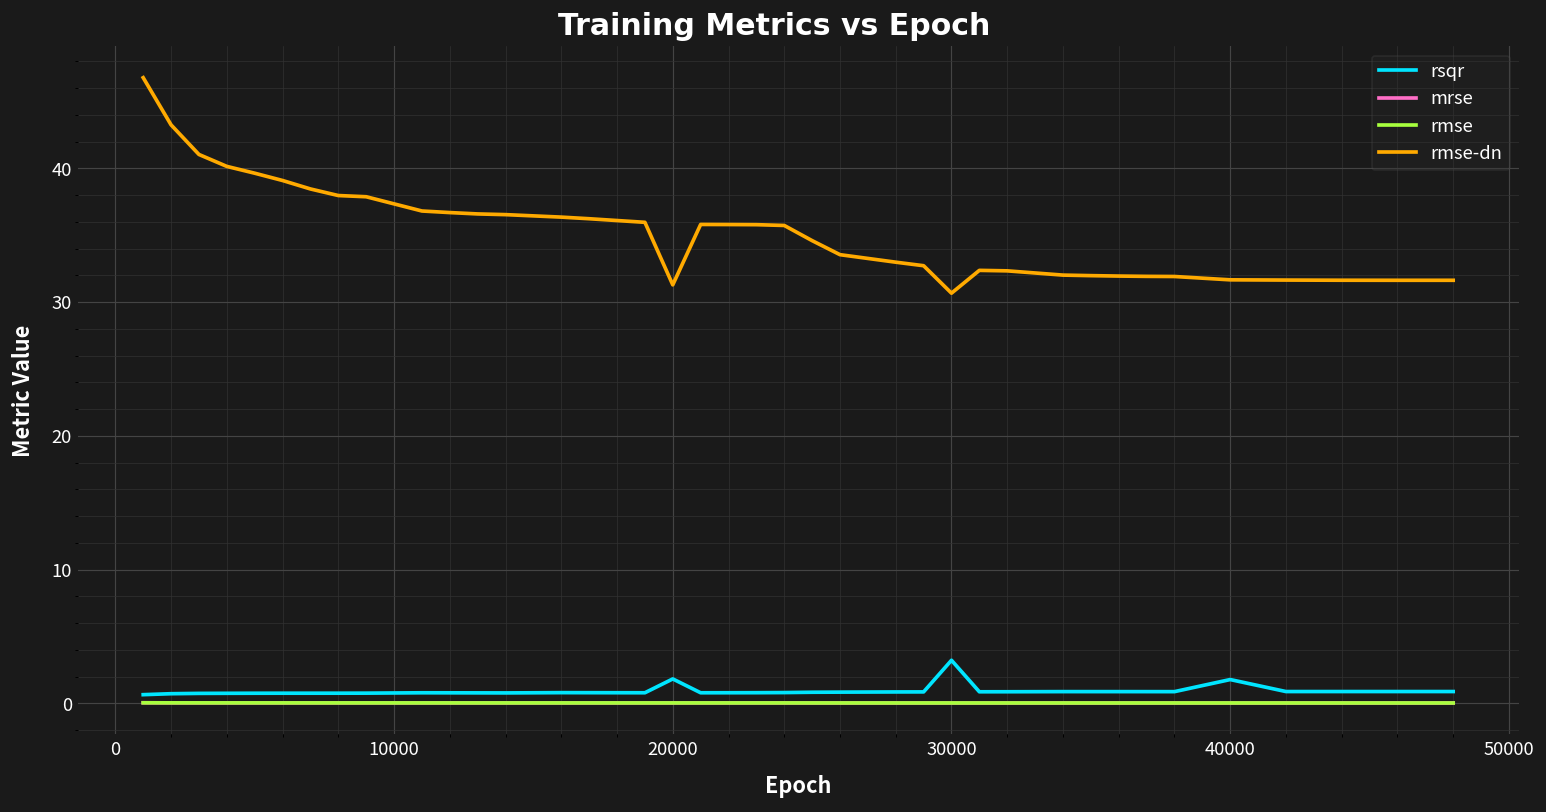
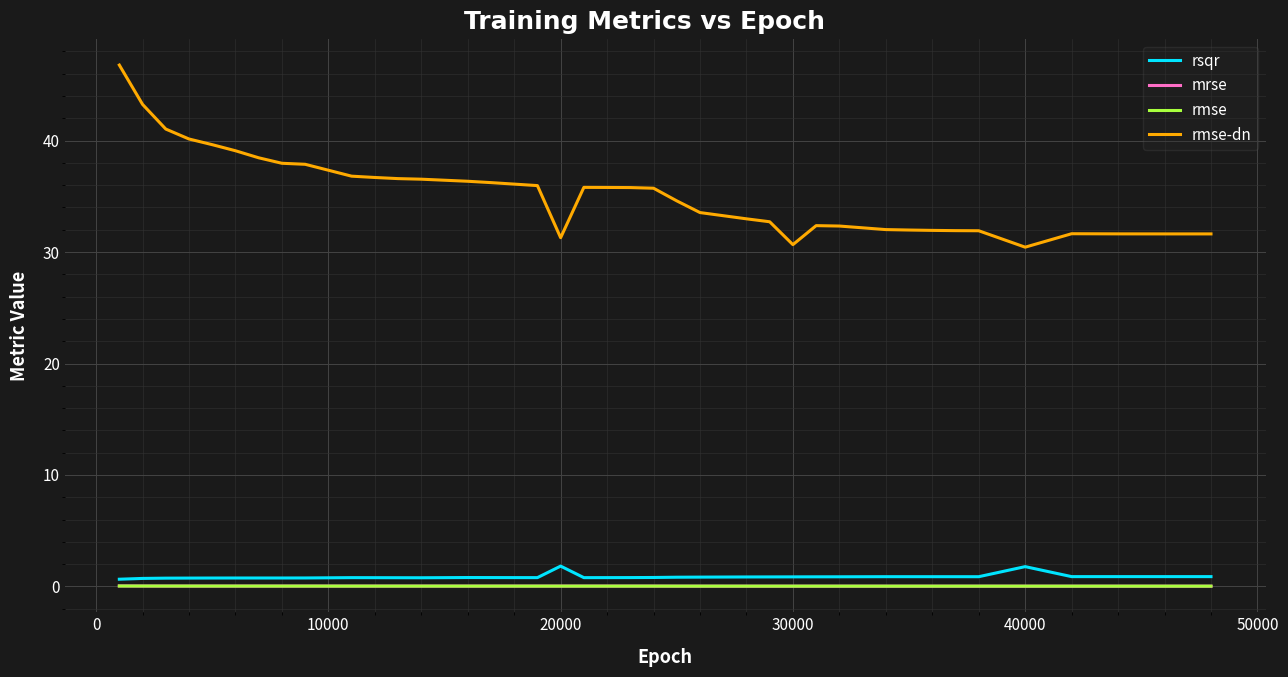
  {
    "rsqr": {
      "20000": 1.8,
-     "30000": 3.2,
+     "30000": 0.9,
      "40000": 1.8
    },
    "rmse": {
      "20000": 0.0,
      "30000": 0.0,
      "40000": 0.0
    },
    "rmse-dn": {
      "20000": 31.3,
      "30000": 30.7,
-     "40000": 31.7
+     "40000": 30.4
    }
  }
